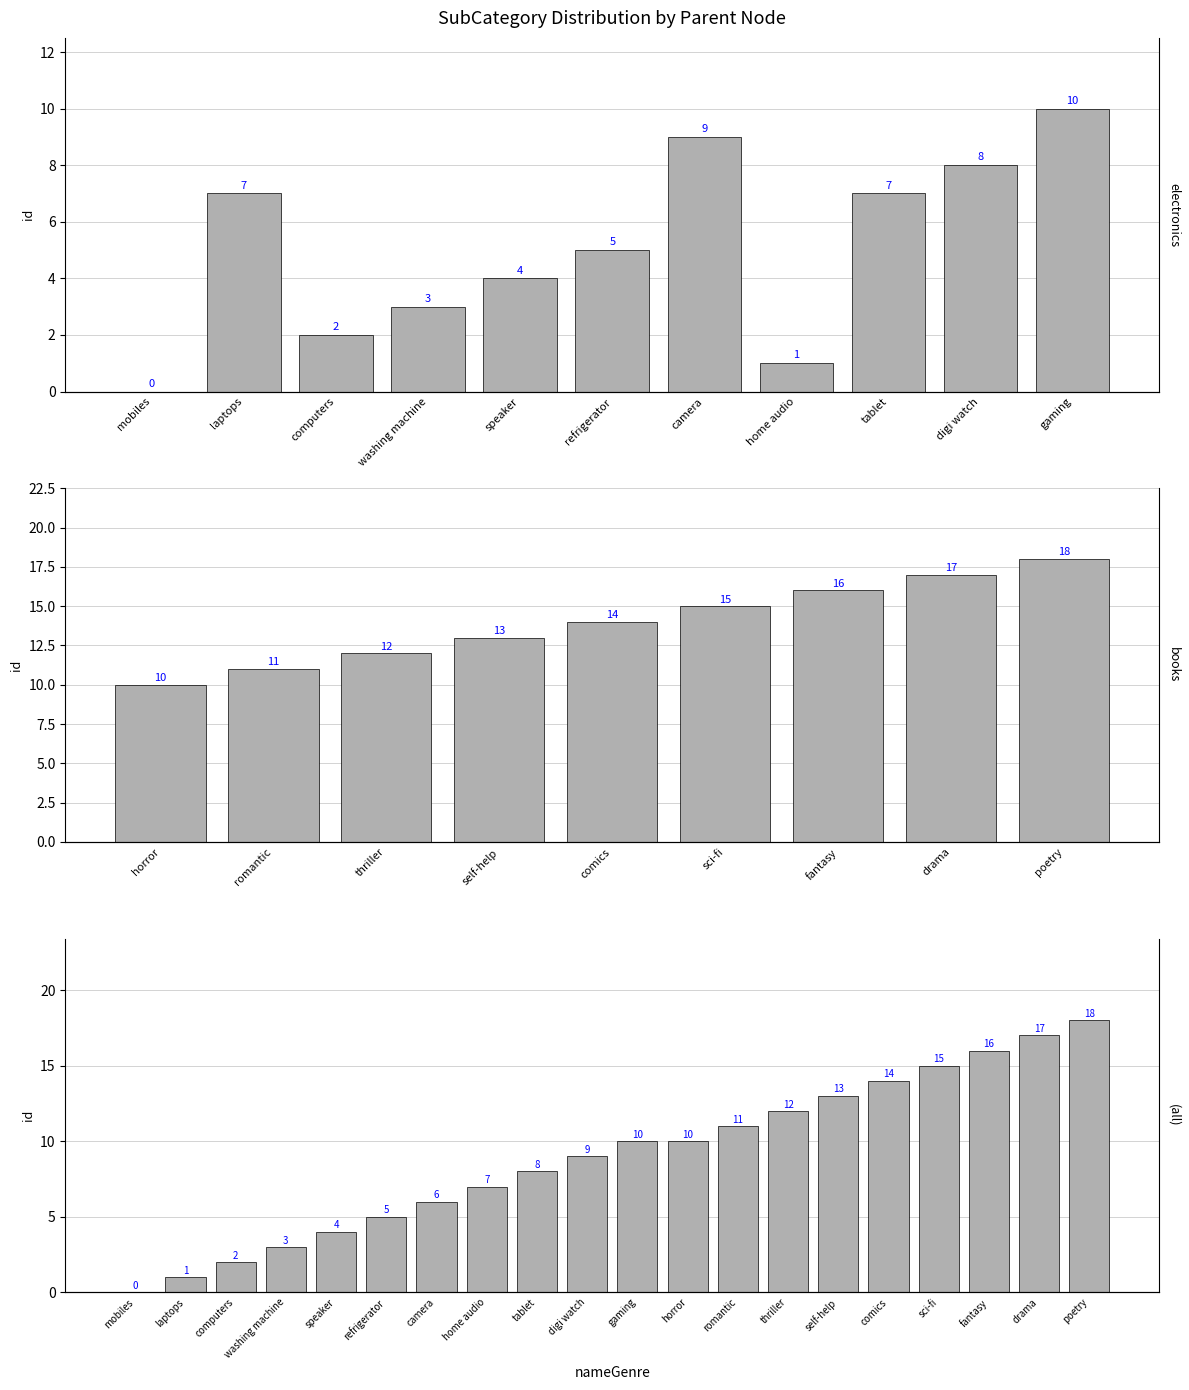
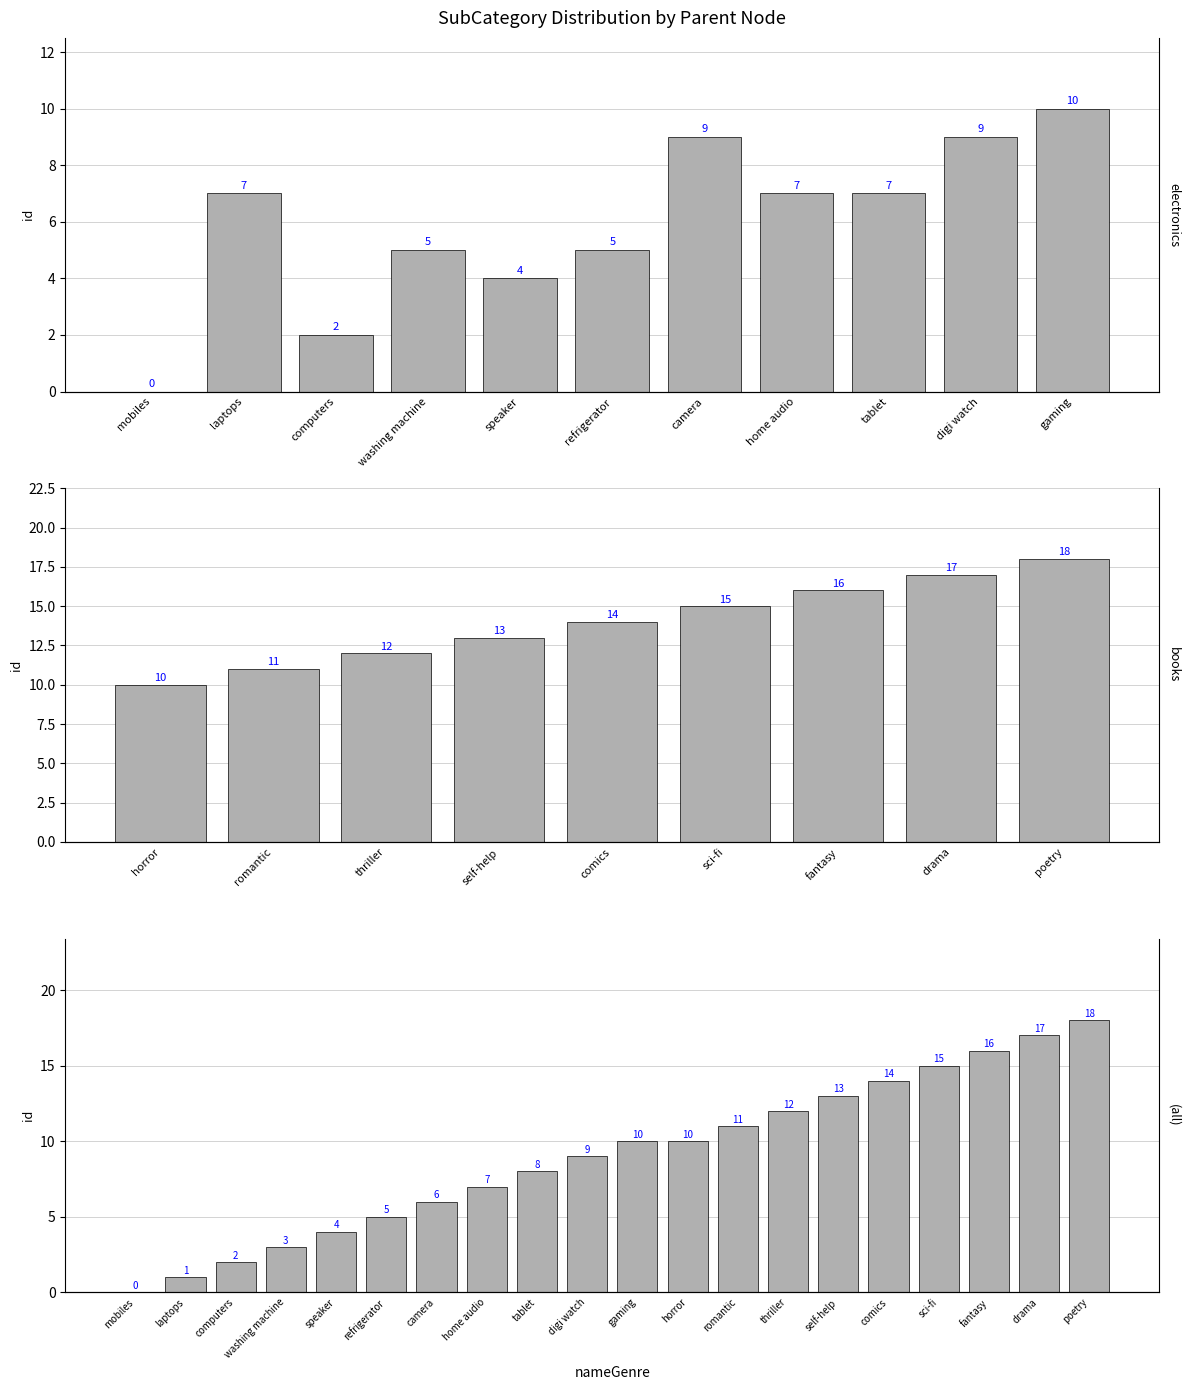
  {
    "SubCategory Distribution by Parent Node": {
      "mobiles": 0,
      "laptops": 7,
      "computers": 2,
-     "washing machine": 3,
+     "washing machine": 5,
      "speaker": 4,
      "refrigerator": 5,
      "camera": 9,
-     "home audio": 1,
+     "home audio": 7,
      "tablet": 7,
-     "digi watch": 8,
+     "digi watch": 9,
      "gaming": 10
    }
  }
